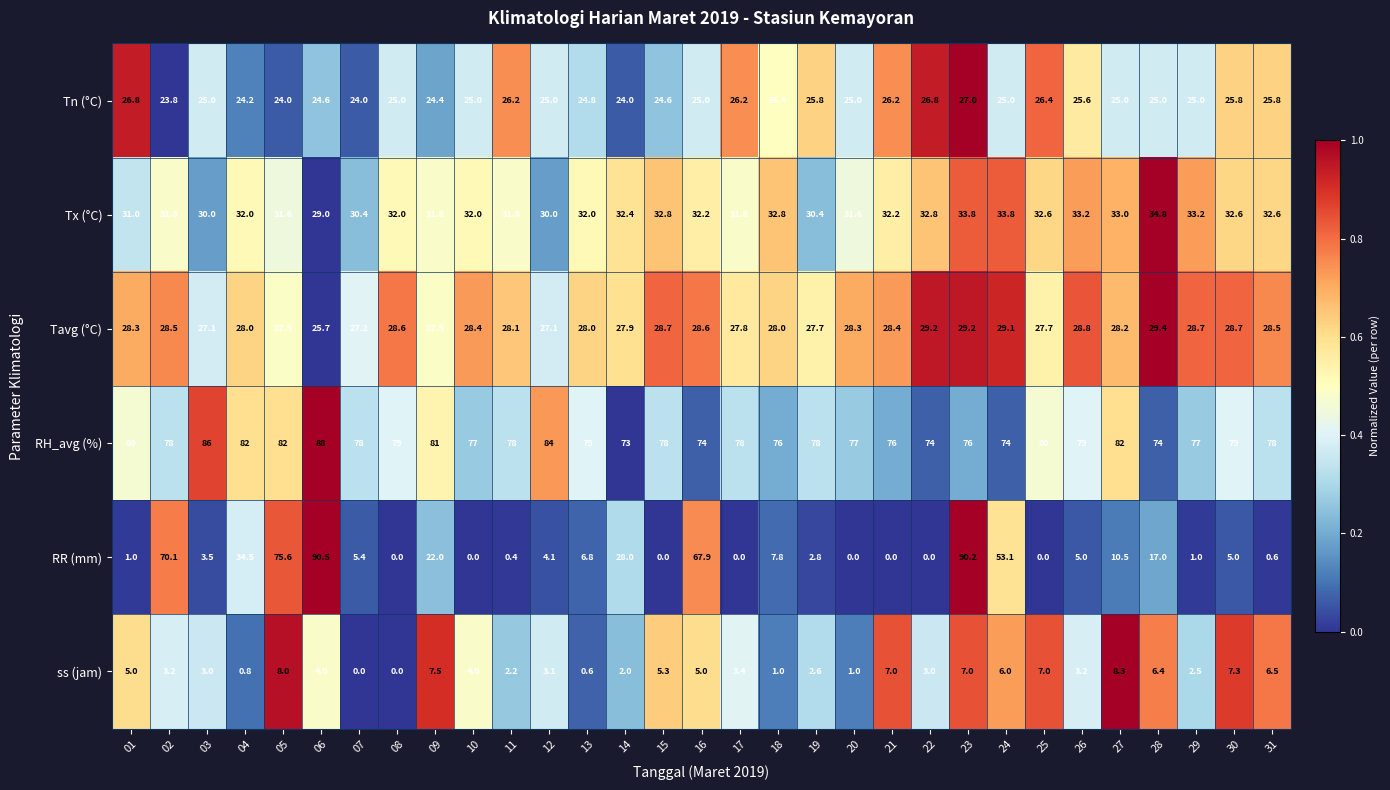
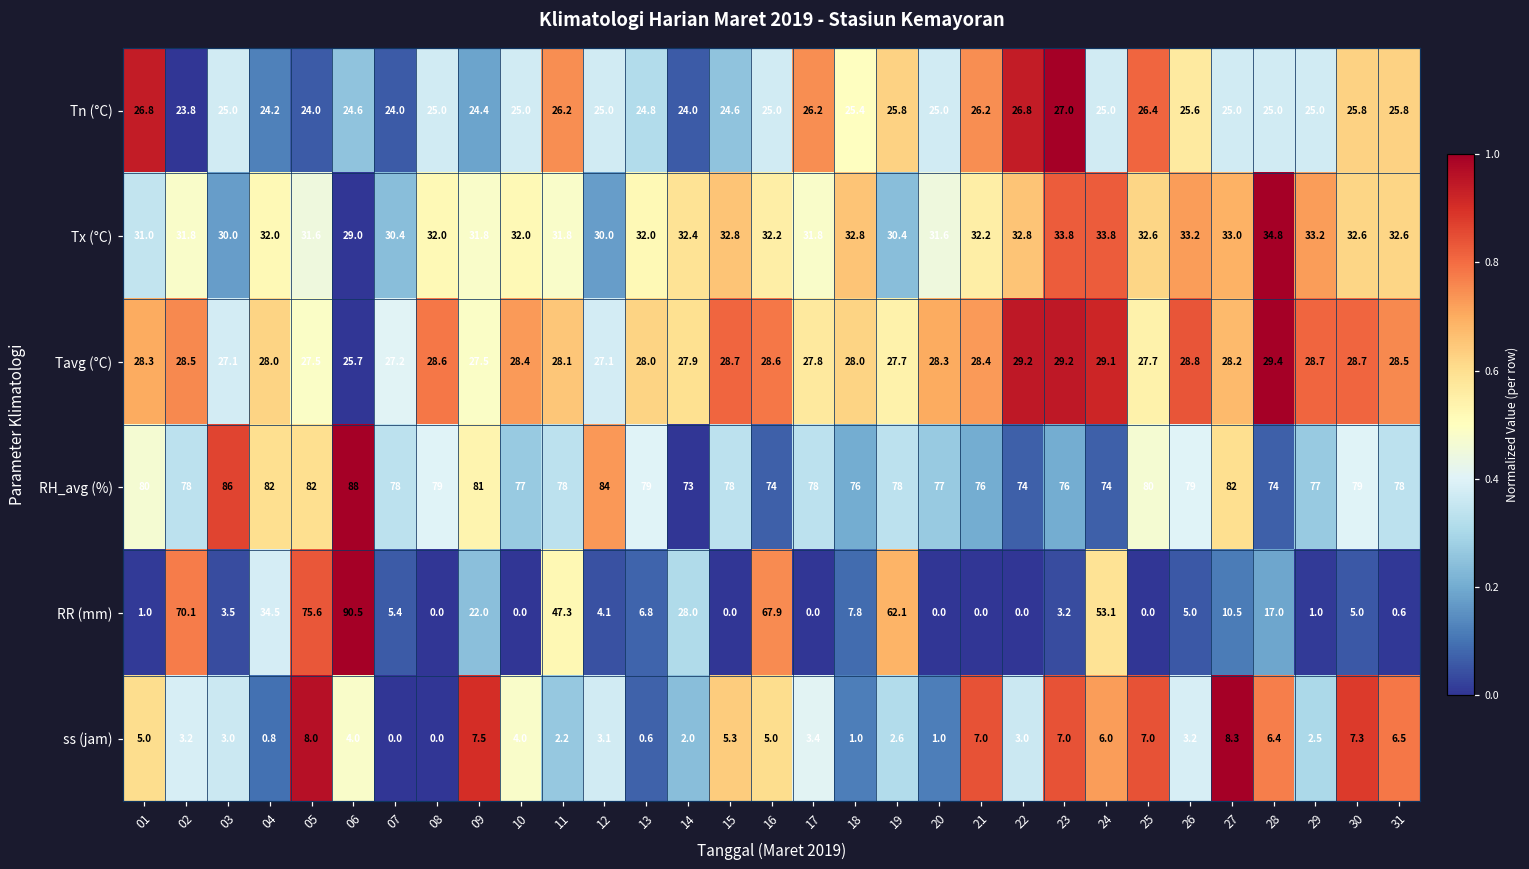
  {
    "Tn (°C)": {
      "01": 26.8,
      "02": 23.8,
      "04": 24.2,
      "05": 24.0,
      "06": 24.6,
      "07": 24.0,
      "09": 24.4,
      "11": 26.2,
      "13": 24.8,
      "14": 24.0,
      "15": 24.6,
      "17": 26.2,
      "18": 25.4,
      "19": 25.8,
      "21": 26.2,
      "22": 26.8,
      "23": 27.0,
      "25": 26.4,
      "26": 25.6,
      "30": 25.8,
      "31": 25.8
    },
    "Tx (°C)": {
      "01": 31.0,
      "02": 31.8,
      "03": 30.0,
      "04": 32.0,
      "06": 29.0,
      "07": 30.4,
      "08": 32.0,
      "09": 31.8,
      "10": 32.0,
      "11": 31.8,
      "12": 30.0,
      "13": 32.0,
      "14": 32.4,
      "15": 32.8,
      "16": 32.2,
      "17": 31.8,
      "18": 32.8,
      "19": 30.4,
      "21": 32.2,
      "22": 32.8,
      "23": 33.8,
      "24": 33.8,
      "25": 32.6,
      "26": 33.2,
      "27": 33.0,
      "28": 34.8,
      "29": 33.2,
      "30": 32.6,
      "31": 32.6
    },
    "Tavg (°C)": {
      "01": 28.3,
      "02": 28.5,
      "04": 28.0,
      "05": 27.5,
      "06": 25.7,
      "08": 28.6,
      "09": 27.5,
      "10": 28.4,
      "11": 28.1,
      "13": 28.0,
      "14": 27.9,
      "15": 28.7,
      "16": 28.6,
      "17": 27.8,
      "18": 28.0,
      "19": 27.7,
      "20": 28.3,
      "21": 28.4,
      "22": 29.2,
      "23": 29.2,
      "24": 29.1,
      "25": 27.7,
      "26": 28.8,
      "27": 28.2,
      "28": 29.4,
      "29": 28.7,
      "30": 28.7,
      "31": 28.5
    },
    "RH_avg (%)": {
      "02": 78,
      "03": 86,
      "04": 82,
      "05": 82,
      "06": 88,
      "07": 78,
      "09": 81,
      "10": 77,
      "11": 78,
      "12": 84,
      "14": 73,
      "15": 78,
      "16": 74,
      "17": 78,
      "18": 76,
      "19": 78,
      "20": 77,
      "21": 76,
      "22": 74,
      "23": 76,
      "24": 74,
      "27": 82,
      "28": 74,
      "29": 77,
      "31": 78
    },
    "RR (mm)": {
      "01": 1.0,
      "02": 70.1,
      "03": 3.5,
      "05": 75.6,
      "06": 90.5,
      "07": 5.4,
      "08": 0.0,
      "09": 22.0,
      "10": 0.0,
-     "11": 0.4,
+     "11": 47.3,
      "12": 4.1,
      "13": 6.8,
      "14": 28.0,
      "15": 0.0,
      "16": 67.9,
      "17": 0.0,
      "18": 7.8,
-     "19": 2.8,
+     "19": 62.1,
      "20": 0.0,
      "21": 0.0,
      "22": 0.0,
-     "23": 90.2,
+     "23": 3.2,
      "24": 53.1,
      "25": 0.0,
      "26": 5.0,
      "27": 10.5,
      "28": 17.0,
      "29": 1.0,
      "30": 5.0,
      "31": 0.6
    },
    "ss (jam)": {
      "01": 5.0,
      "03": 3.0,
      "04": 0.8,
      "05": 8.0,
      "06": 4.0,
      "07": 0.0,
      "08": 0.0,
      "09": 7.5,
      "10": 4.0,
      "11": 2.2,
      "13": 0.6,
      "14": 2.0,
      "15": 5.3,
      "16": 5.0,
      "18": 1.0,
      "19": 2.6,
      "20": 1.0,
      "21": 7.0,
      "22": 3.0,
      "23": 7.0,
      "24": 6.0,
      "25": 7.0,
      "27": 8.3,
      "28": 6.4,
      "29": 2.5,
      "30": 7.3,
      "31": 6.5
    }
  }
